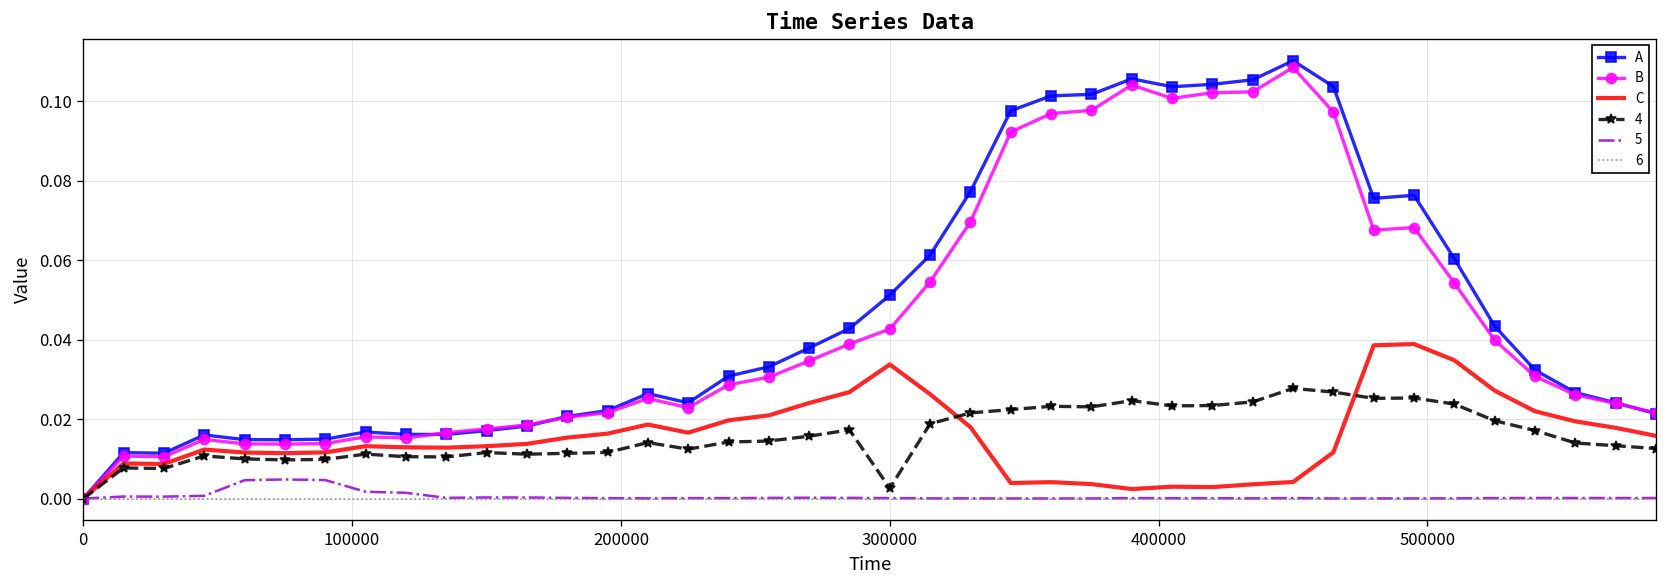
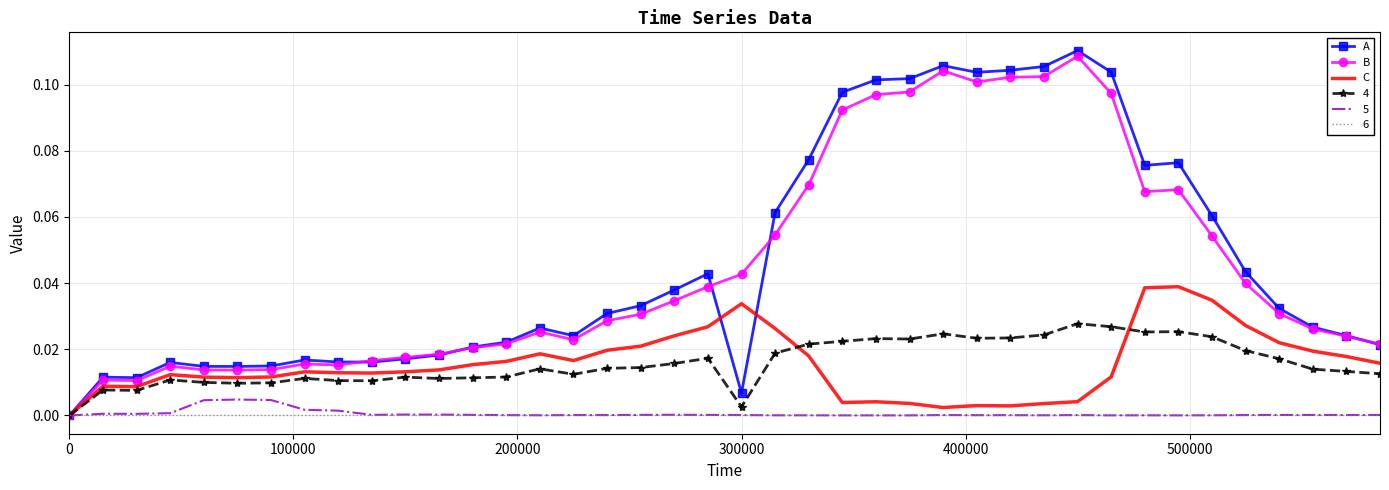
  {
    "A": {
-     "300000": 0.051
+     "300000": 0.007
    },
    "B": {
      "300000": 0.043
    },
    "C": {
      "300000": 0.034
    },
    "4": {
      "300000": 0.003
    }
  }
